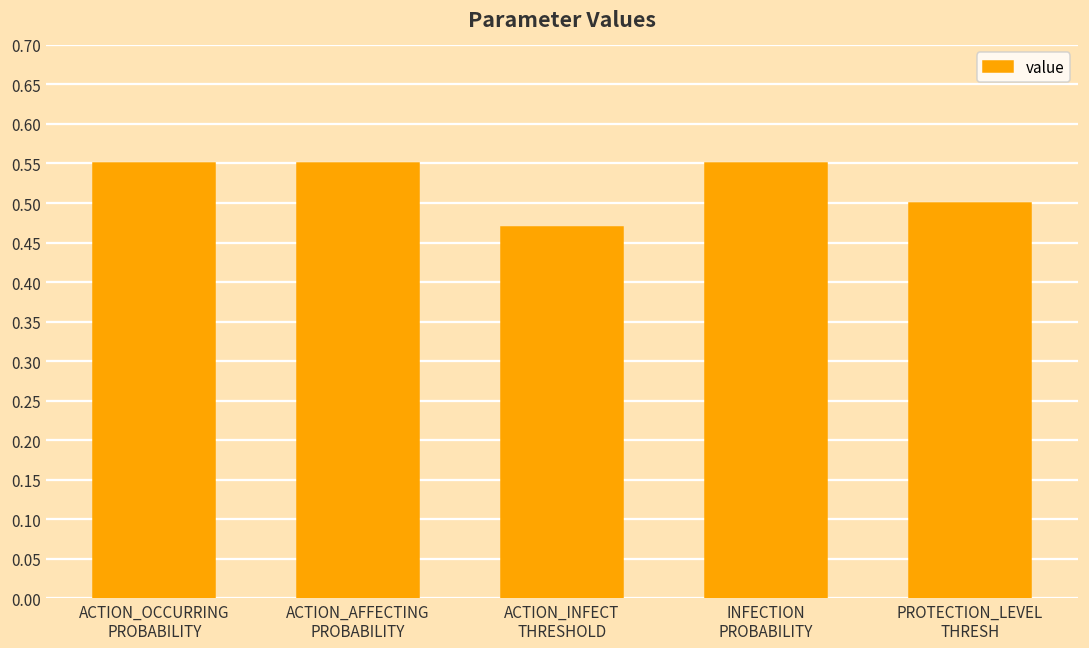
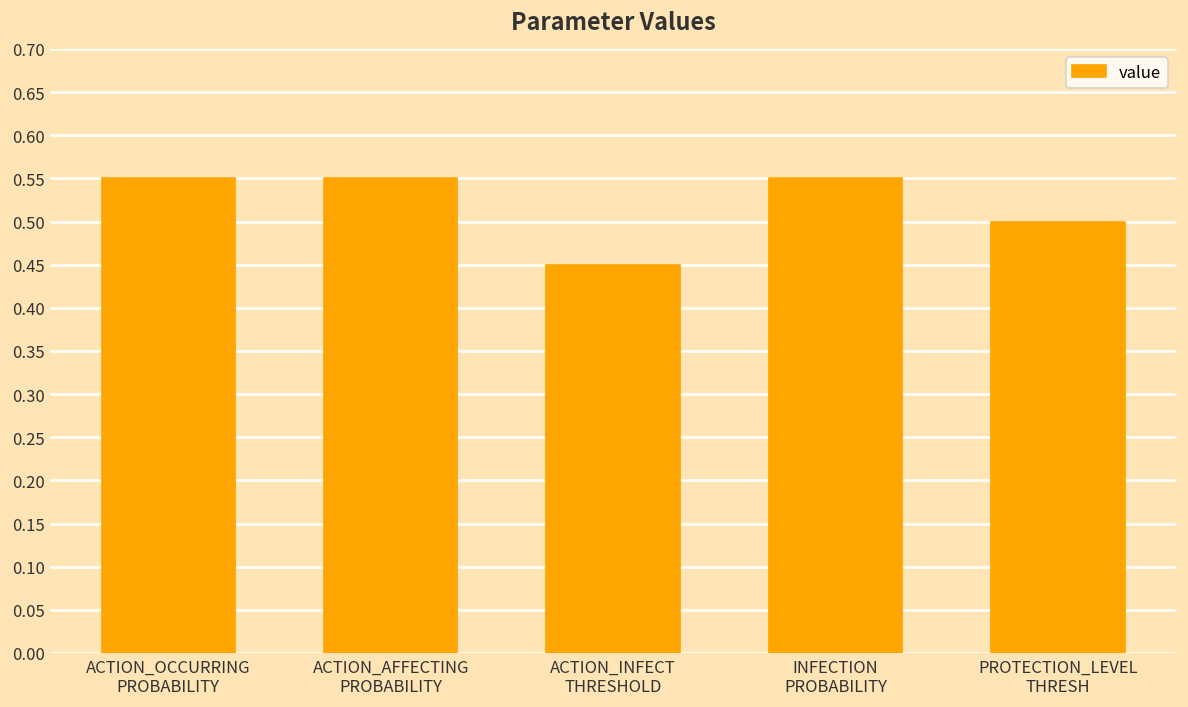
  {
    "ACTION_OCCURRING PROBABILITY": 0.55,
    "ACTION_AFFECTING PROBABILITY": 0.55,
-   "ACTION_INFECT THRESHOLD": 0.47,
+   "ACTION_INFECT THRESHOLD": 0.45,
    "INFECTION PROBABILITY": 0.55,
    "PROTECTION_LEVEL THRESH": 0.50
  }
